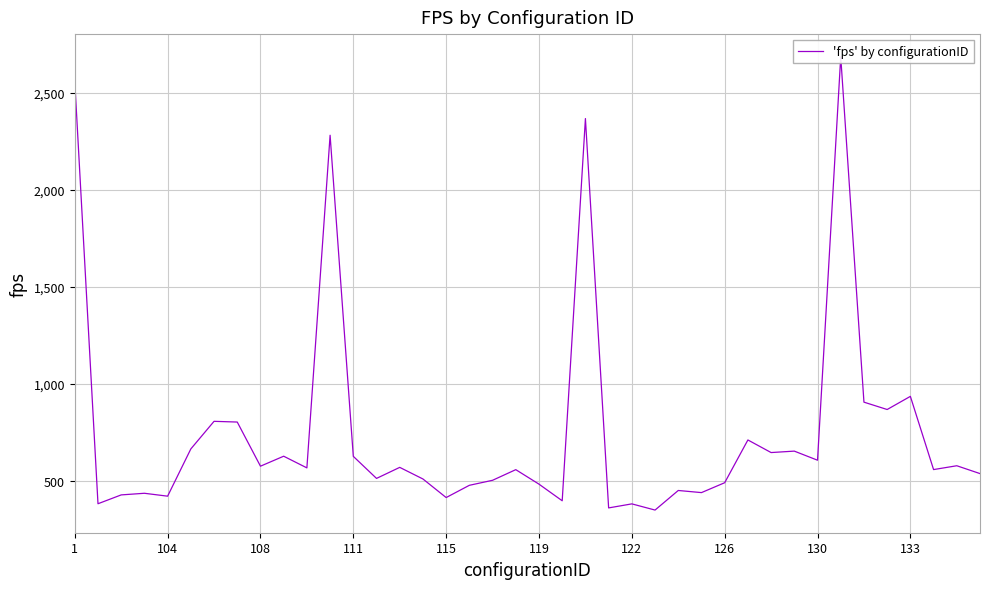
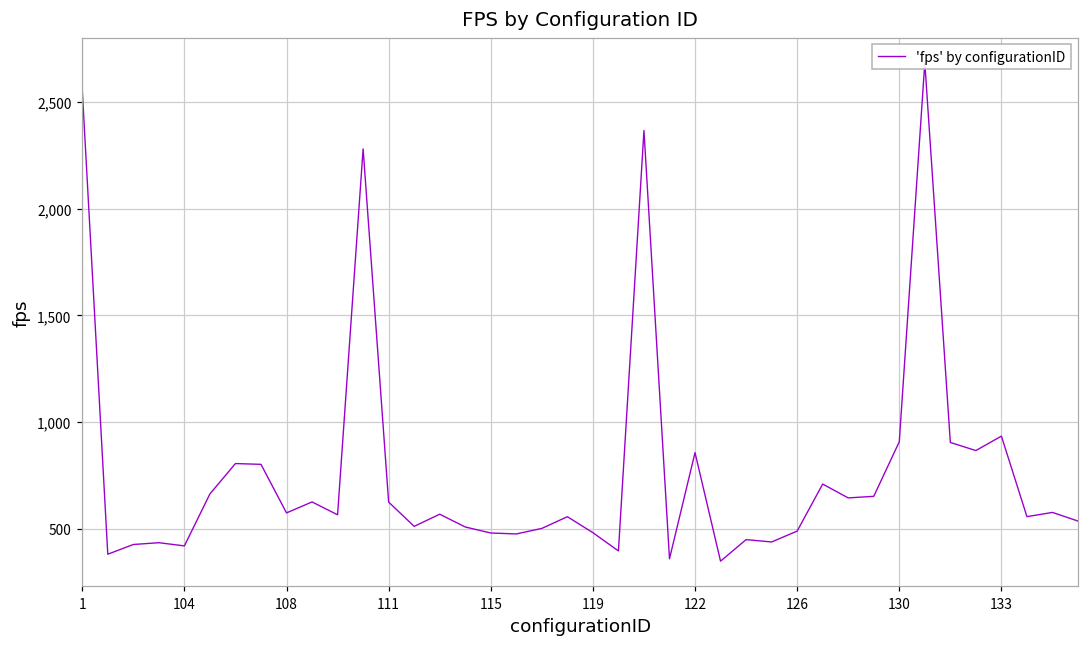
  {
    "104": 420,
    "108": 570,
    "111": 630,
-   "115": 410,
+   "115": 480,
    "119": 480,
-   "122": 380,
+   "122": 860,
    "126": 490,
-   "130": 610,
+   "130": 910,
    "133": 930
  }
